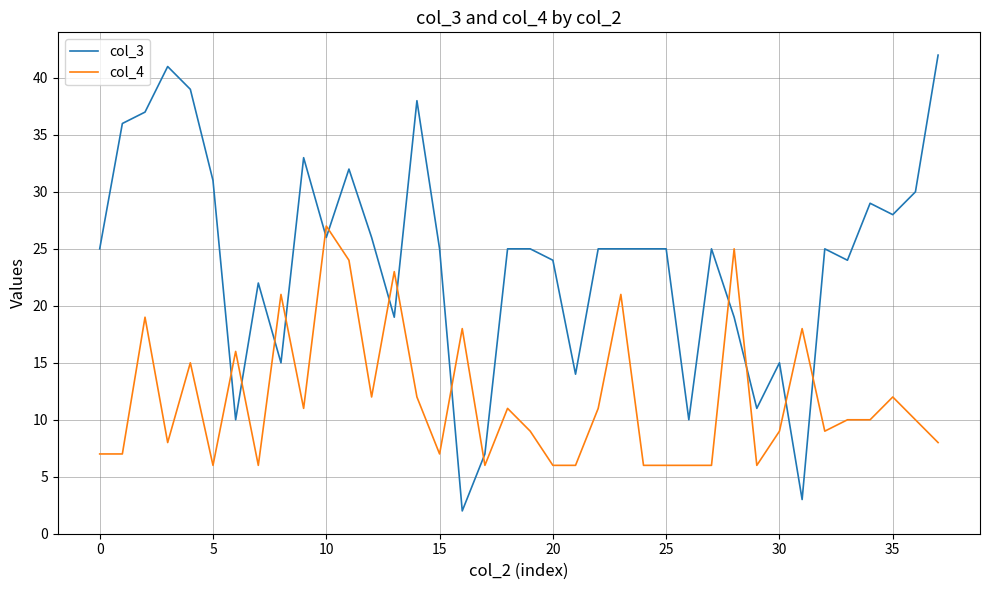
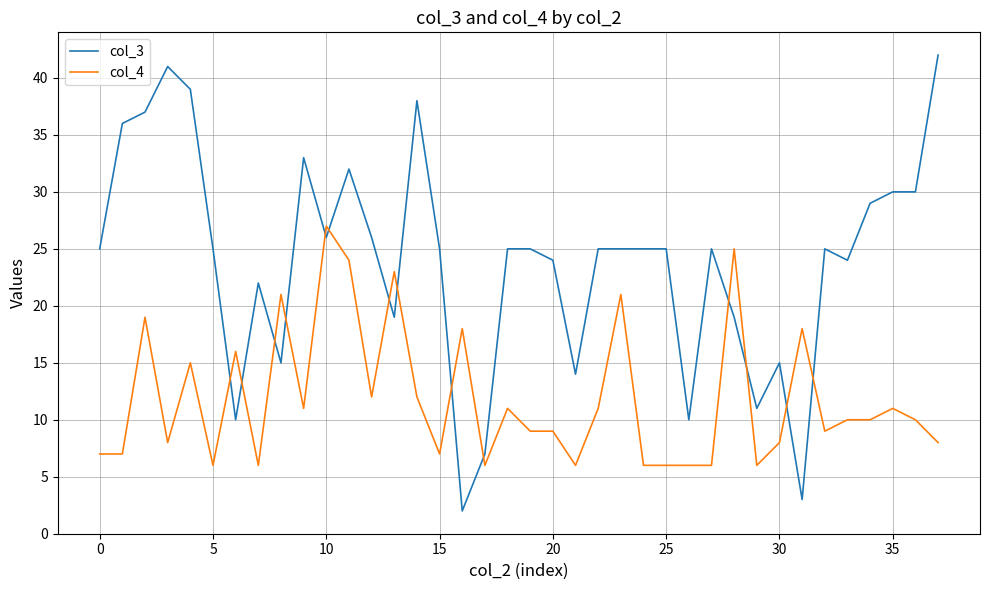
  {
    "col_3": {
      "0": 25,
-     "5": 31,
+     "5": 25,
      "10": 26,
      "15": 25,
      "20": 24,
      "25": 25,
      "30": 15,
-     "35": 28
+     "35": 30
    },
    "col_4": {
      "0": 7,
      "5": 6,
      "10": 27,
      "15": 7,
-     "20": 6,
+     "20": 9,
      "25": 6,
-     "30": 9,
-     "35": 12
+     "30": 8,
+     "35": 11
    }
  }
